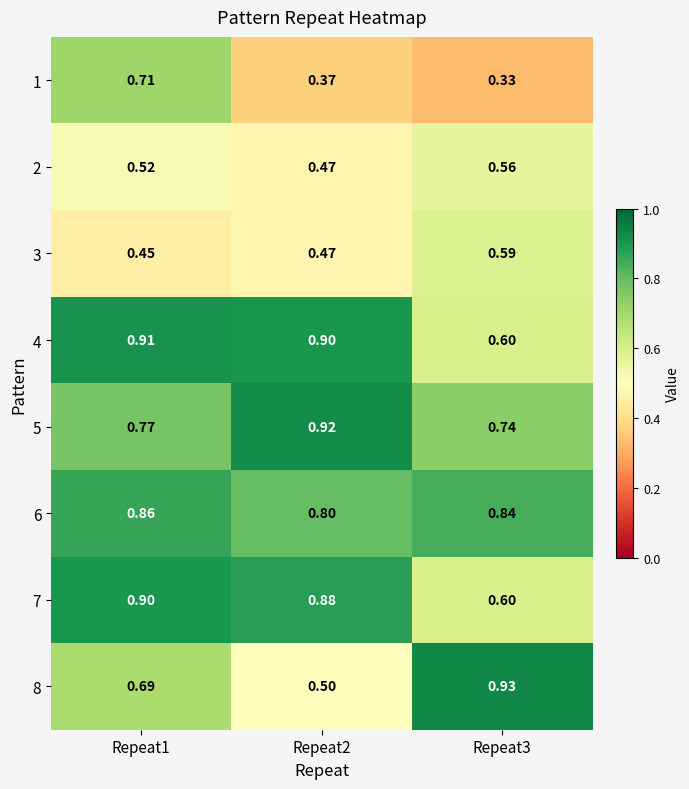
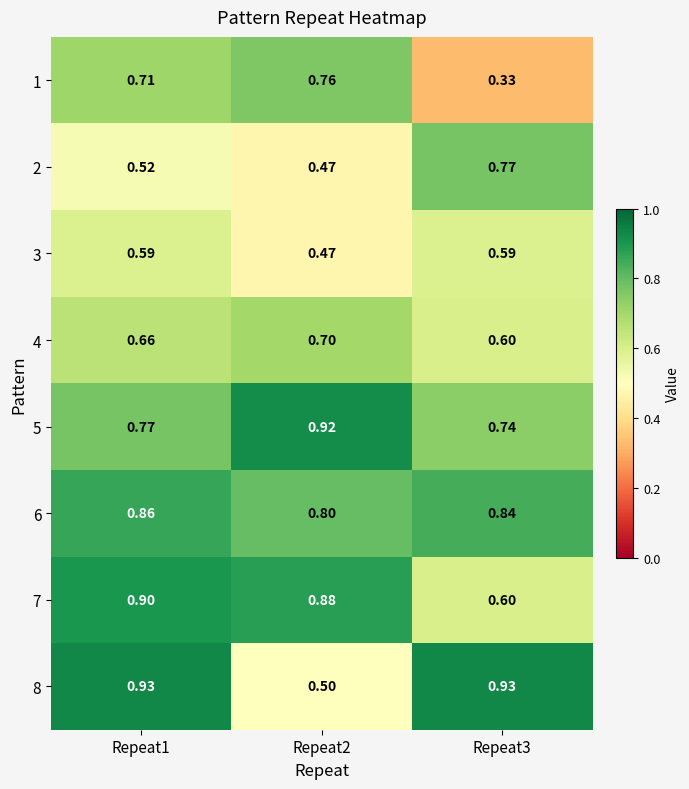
  {
    "1": {
      "Repeat1": 0.71,
-     "Repeat2": 0.37,
+     "Repeat2": 0.76,
      "Repeat3": 0.33
    },
    "2": {
      "Repeat1": 0.52,
      "Repeat2": 0.47,
-     "Repeat3": 0.56
+     "Repeat3": 0.77
    },
    "3": {
-     "Repeat1": 0.45,
+     "Repeat1": 0.59,
      "Repeat2": 0.47,
      "Repeat3": 0.59
    },
    "4": {
-     "Repeat1": 0.91,
-     "Repeat2": 0.90,
+     "Repeat1": 0.66,
+     "Repeat2": 0.70,
      "Repeat3": 0.60
    },
    "5": {
      "Repeat1": 0.77,
      "Repeat2": 0.92,
      "Repeat3": 0.74
    },
    "6": {
      "Repeat1": 0.86,
      "Repeat2": 0.80,
      "Repeat3": 0.84
    },
    "7": {
      "Repeat1": 0.90,
      "Repeat2": 0.88,
      "Repeat3": 0.60
    },
    "8": {
-     "Repeat1": 0.69,
+     "Repeat1": 0.93,
      "Repeat2": 0.50,
      "Repeat3": 0.93
    }
  }
